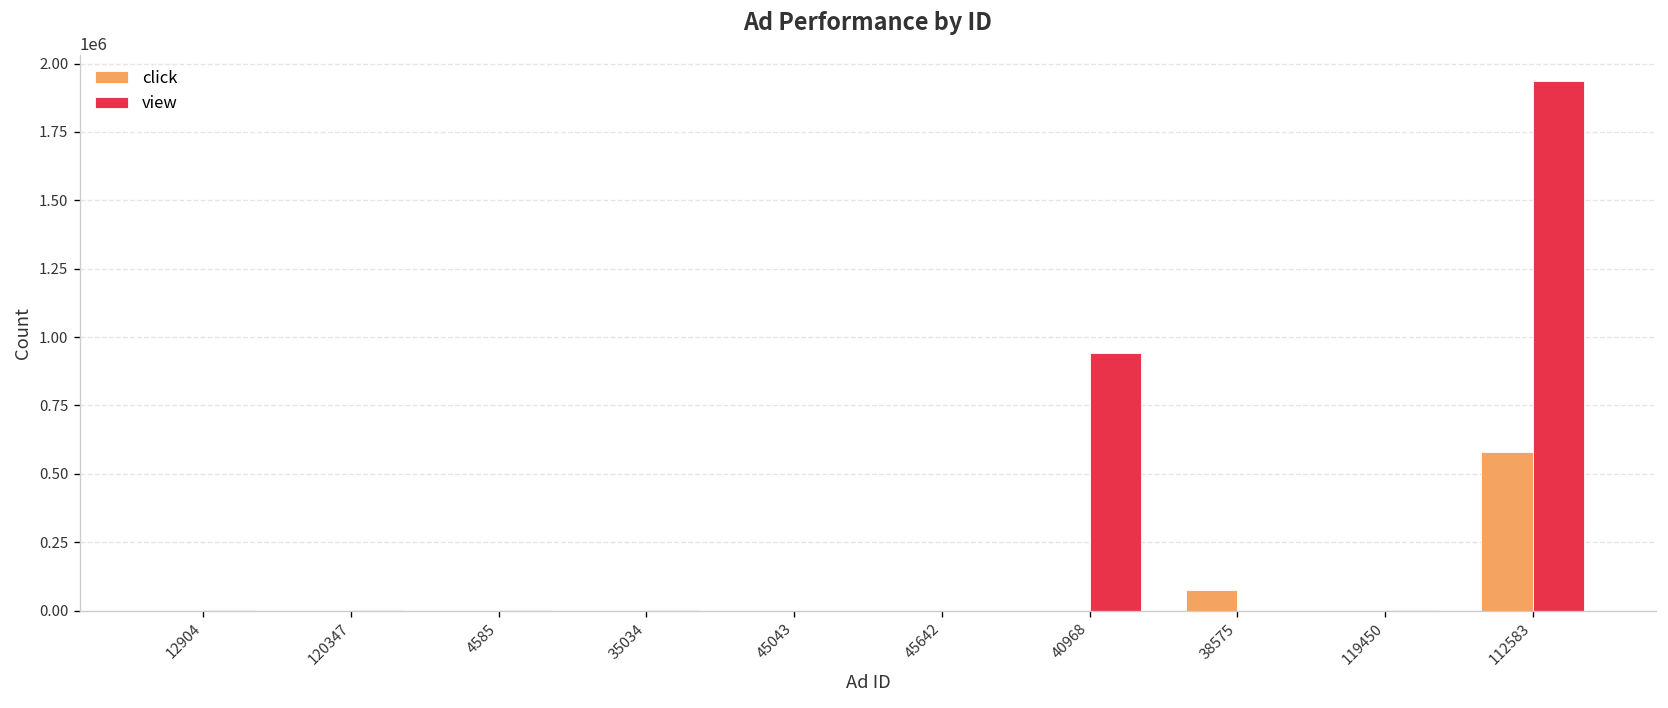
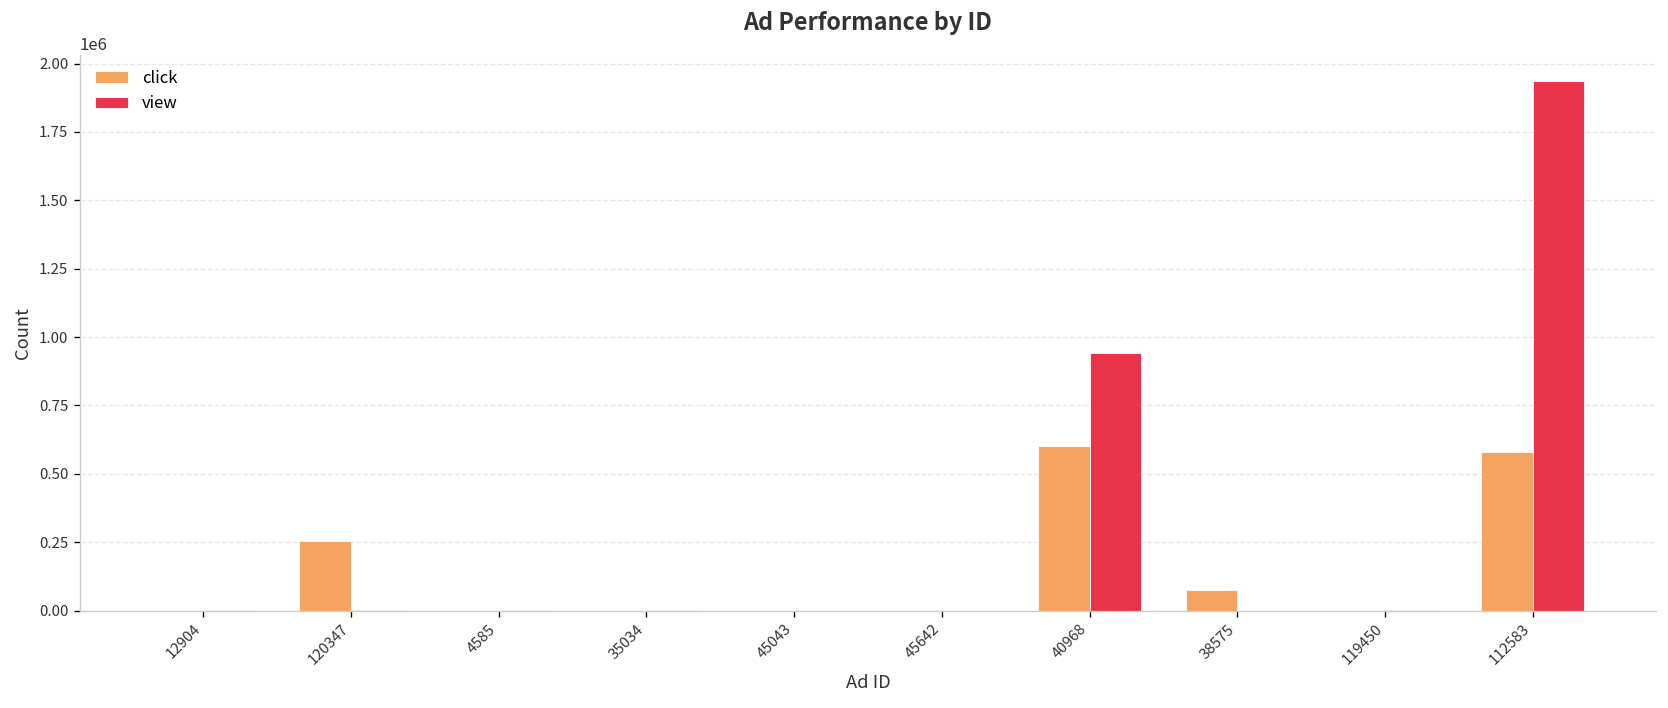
  {
    "click": {
-     "120347": 0,
-     "40968": 0,
+     "120347": 250000,
+     "40968": 600000,
      "38575": 80000,
      "112583": 580000
    },
    "view": {
      "40968": 940000,
      "112583": 1930000
    }
  }
